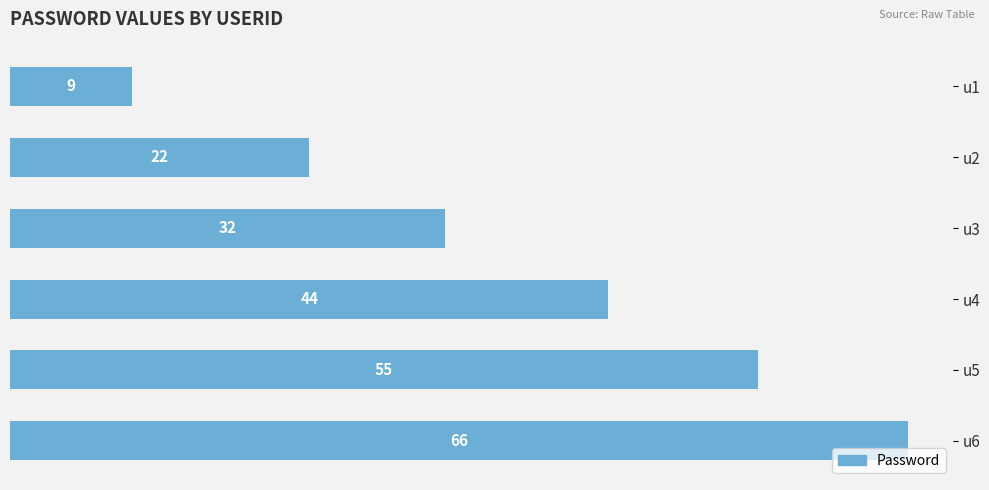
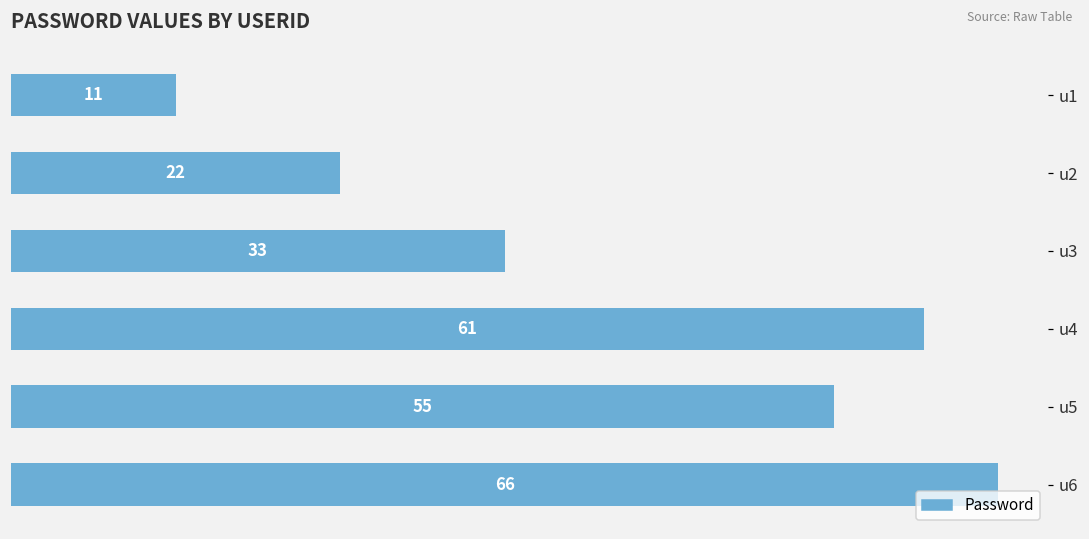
  {
-   "u1": 9,
+   "u1": 11,
    "u2": 22,
-   "u3": 32,
-   "u4": 44,
+   "u3": 33,
+   "u4": 61,
    "u5": 55,
    "u6": 66
  }
